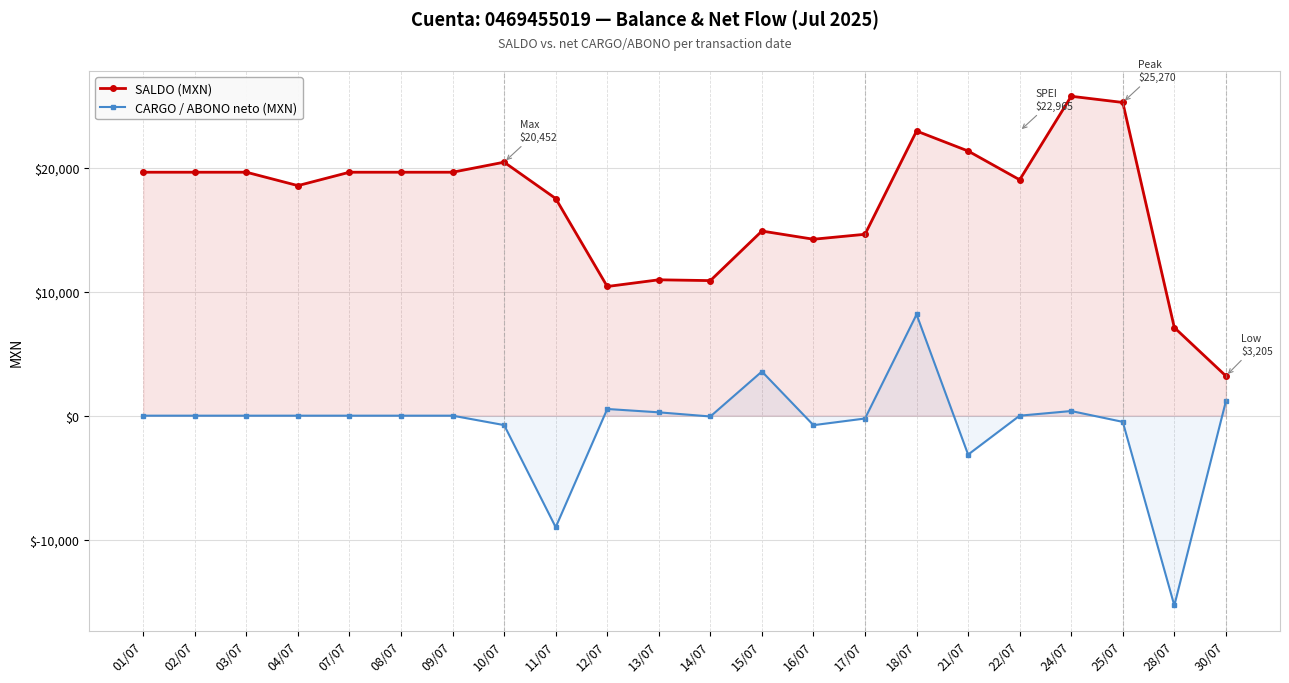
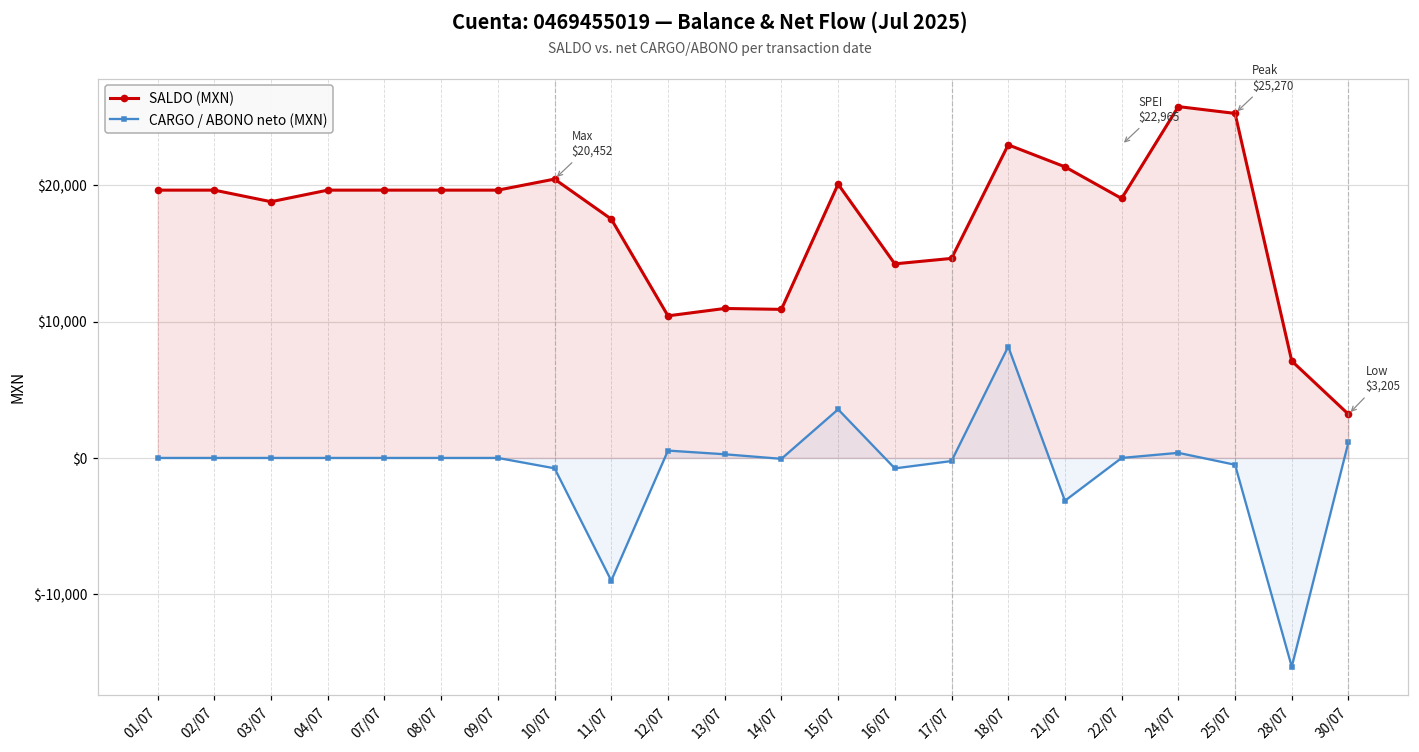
  {
    "SALDO (MXN)": {
      "01/07": "$19,600",
      "02/07": "$19,600",
-     "03/07": "$19,600",
-     "04/07": "$18,600",
+     "03/07": "$18,800",
+     "04/07": "$19,600",
      "07/07": "$19,600",
      "08/07": "$19,600",
      "09/07": "$19,600",
      "11/07": "$17,500",
      "12/07": "$10,400",
      "13/07": "$11,000",
      "14/07": "$10,900",
-     "15/07": "$14,900",
+     "15/07": "$20,100",
      "16/07": "$14,200",
      "17/07": "$14,600",
      "18/07": "$23,000",
      "21/07": "$21,400",
      "22/07": "$19,000",
      "28/07": "$7,100"
    }
  }
